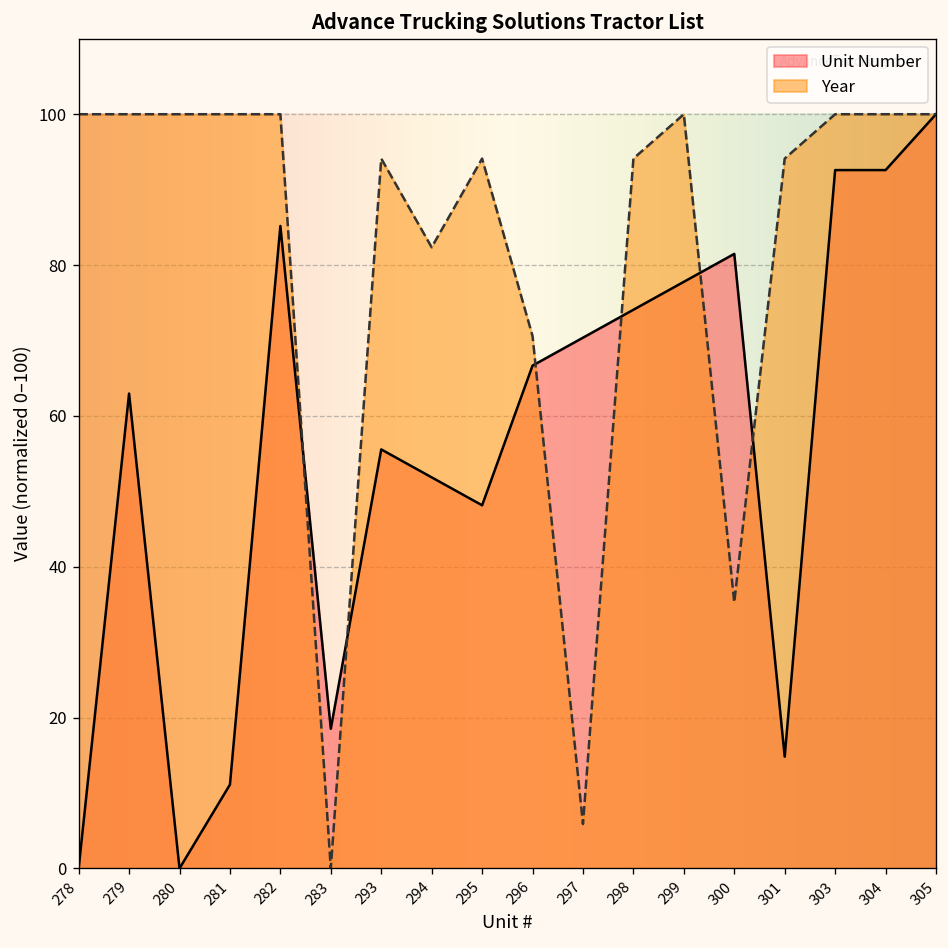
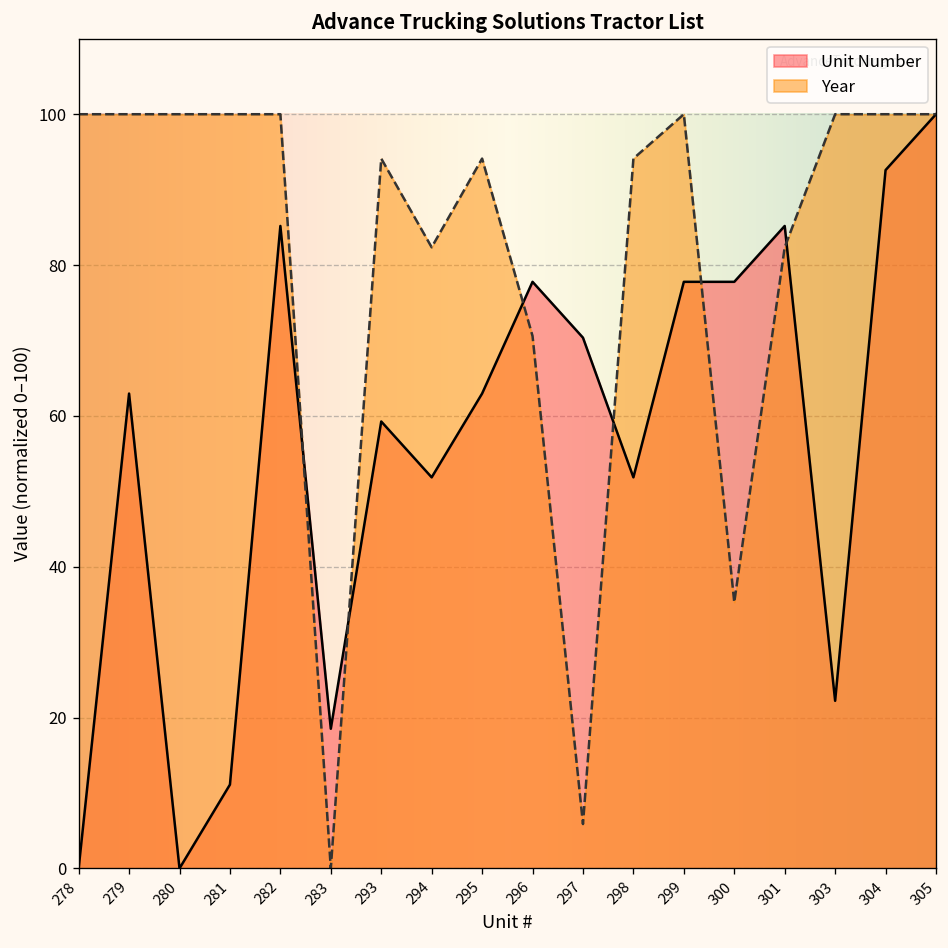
  {
    "Unit Number": {
      "278": 0,
      "279": 63,
      "280": 0,
      "281": 11,
      "282": 85,
      "283": 19,
-     "293": 56,
+     "293": 59,
      "294": 52,
-     "295": 48,
-     "296": 67,
+     "295": 63,
+     "296": 78,
      "297": 70,
-     "298": 74,
+     "298": 52,
      "299": 78,
-     "300": 81,
-     "301": 15,
-     "303": 93,
+     "300": 78,
+     "301": 85,
+     "303": 22,
      "304": 93
    },
    "Year": {
      "278": 100,
      "279": 100,
      "280": 100,
      "281": 100,
      "282": 100,
      "283": 0,
      "293": 94,
      "294": 82,
      "295": 94,
      "296": 71,
      "297": 6,
      "298": 94,
      "299": 100,
      "300": 35,
-     "301": 94,
+     "301": 82,
      "303": 100,
      "304": 100
    }
  }
